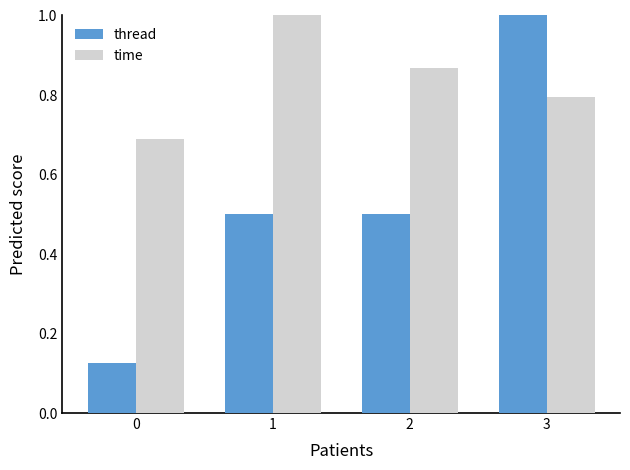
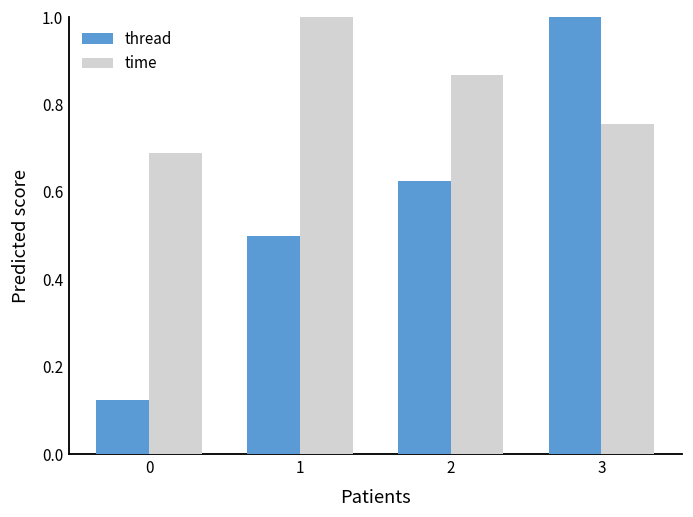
  {
    "thread": {
      "0": 0.13,
      "1": 0.50,
-     "2": 0.50,
+     "2": 0.63,
      "3": 1.00
    },
    "time": {
      "0": 0.69,
      "1": 1.00,
      "2": 0.87,
-     "3": 0.79
+     "3": 0.76
    }
  }
